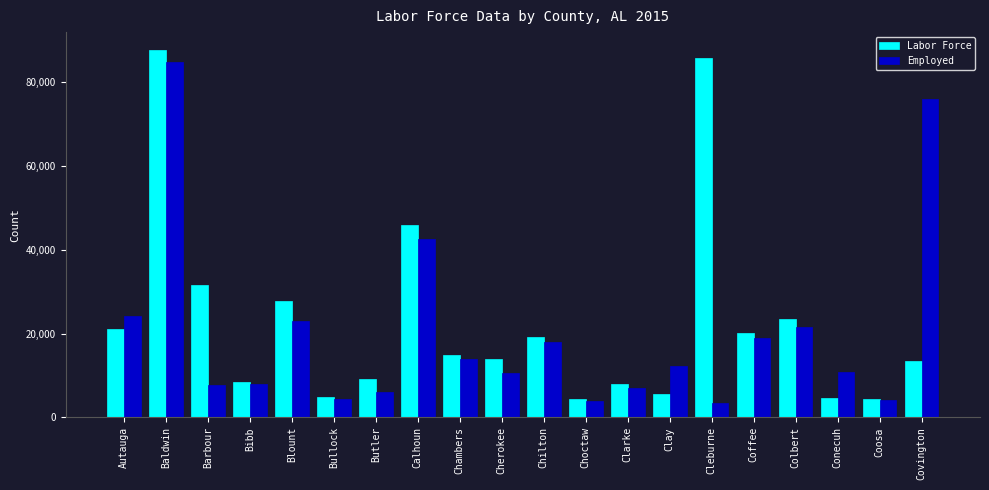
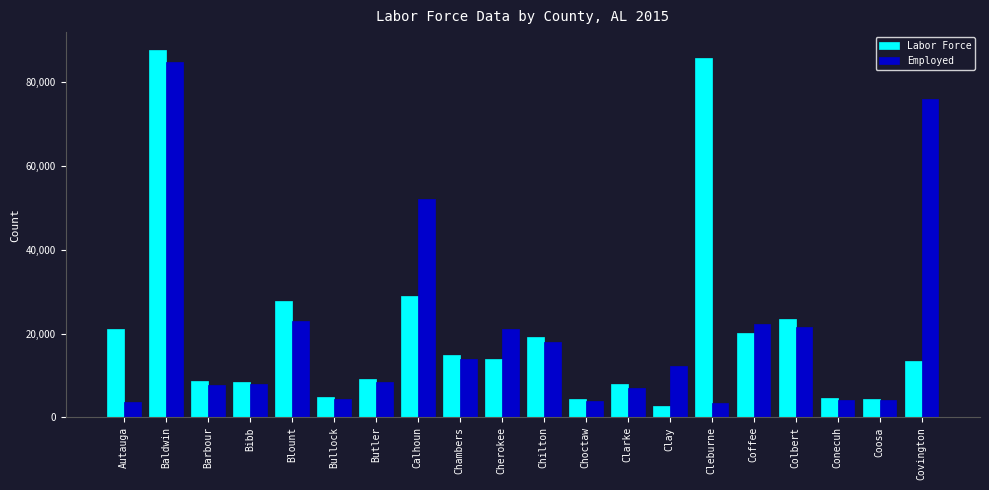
  {
    "Labor Force": {
      "Autauga": "21,000",
      "Baldwin": "87,000",
-     "Barbour": "32,000",
+     "Barbour": "9,000",
      "Bibb": "9,000",
      "Blount": "28,000",
      "Bullock": "5,000",
      "Butler": "9,000",
-     "Calhoun": "46,000",
+     "Calhoun": "29,000",
      "Chambers": "15,000",
      "Cherokee": "14,000",
      "Chilton": "19,000",
      "Choctaw": "4,000",
      "Clarke": "8,000",
-     "Clay": "6,000",
+     "Clay": "3,000",
      "Cleburne": "86,000",
      "Coffee": "20,000",
      "Colbert": "24,000",
      "Conecuh": "5,000",
      "Coosa": "4,000",
      "Covington": "13,000"
    },
    "Employed": {
-     "Autauga": "24,000",
+     "Autauga": "4,000",
      "Baldwin": "85,000",
      "Barbour": "8,000",
      "Bibb": "8,000",
      "Blount": "23,000",
      "Bullock": "4,000",
-     "Butler": "6,000",
-     "Calhoun": "43,000",
+     "Butler": "8,000",
+     "Calhoun": "52,000",
      "Chambers": "14,000",
-     "Cherokee": "11,000",
+     "Cherokee": "21,000",
      "Chilton": "18,000",
      "Choctaw": "4,000",
      "Clarke": "7,000",
      "Clay": "12,000",
      "Cleburne": "3,000",
-     "Coffee": "19,000",
+     "Coffee": "22,000",
      "Colbert": "22,000",
-     "Conecuh": "11,000",
+     "Conecuh": "4,000",
      "Coosa": "4,000",
      "Covington": "76,000"
    }
  }
